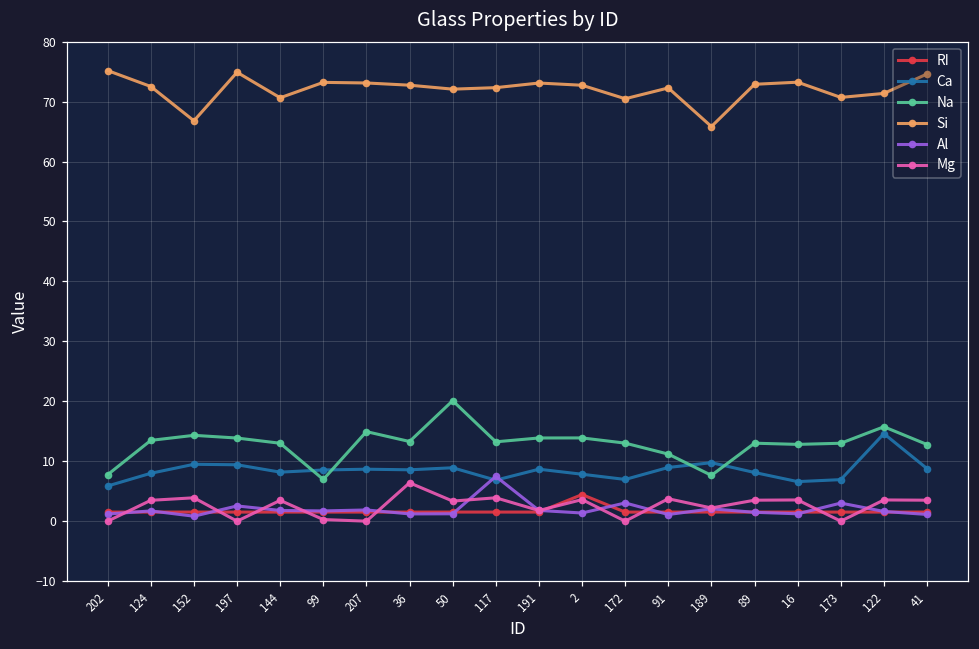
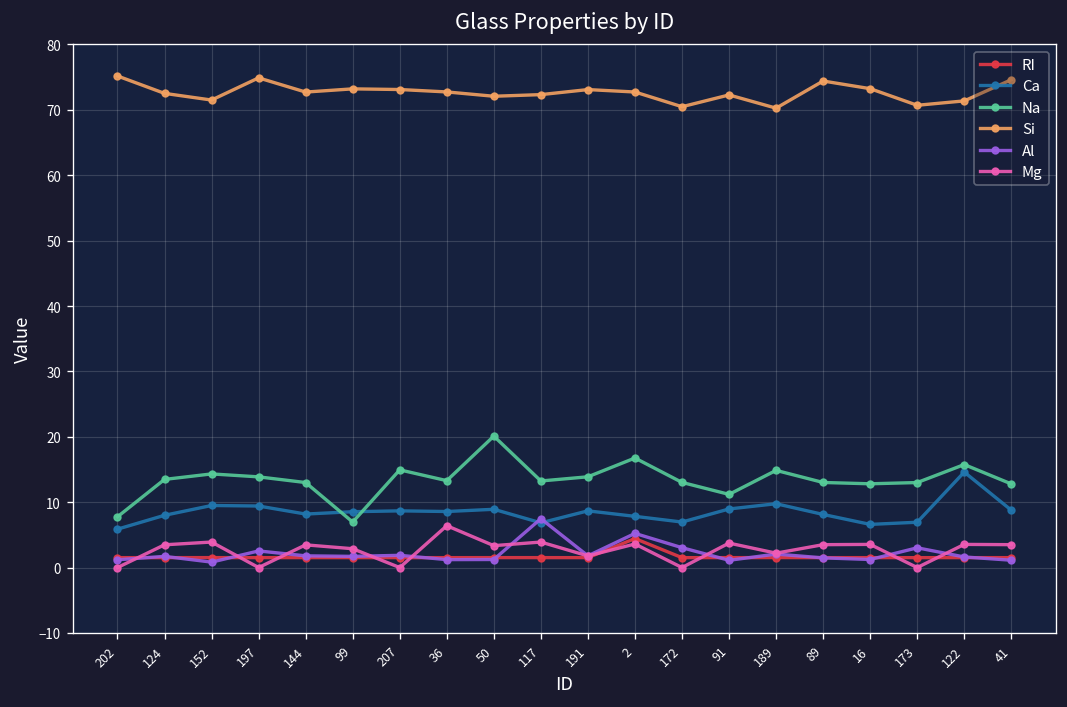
  {
    "RI": {
      "152": 2,
      "197": 2,
      "117": 2,
      "2": 4,
      "172": 2,
      "189": 2,
      "173": 2
    },
    "Ca": {
      "202": 6,
      "124": 8,
      "152": 9,
      "197": 9,
      "144": 8,
      "99": 9,
      "207": 9,
      "36": 9,
      "50": 9,
      "117": 7,
      "191": 9,
      "2": 8,
      "172": 7,
      "91": 9,
      "189": 10,
      "89": 8,
      "16": 7,
      "173": 7,
      "122": 15,
      "41": 9
    },
    "Na": {
      "202": 8,
      "124": 13,
      "152": 14,
      "197": 14,
      "144": 13,
      "99": 7,
      "207": 15,
      "36": 13,
      "50": 20,
      "117": 13,
      "191": 14,
-     "2": 14,
+     "2": 17,
      "172": 13,
      "91": 11,
-     "189": 8,
+     "189": 15,
      "89": 13,
      "16": 13,
      "173": 13,
      "122": 16,
      "41": 13
    },
    "Si": {
      "202": 75,
      "124": 73,
-     "152": 67,
+     "152": 72,
      "197": 75,
-     "144": 71,
+     "144": 73,
      "99": 73,
      "207": 73,
      "36": 73,
      "50": 72,
      "117": 72,
      "191": 73,
      "2": 73,
      "172": 70,
      "91": 72,
-     "189": 66,
-     "89": 73,
+     "189": 70,
+     "89": 74,
      "16": 73,
      "173": 71,
      "122": 71
    },
    "Al": {
      "152": 1,
      "197": 3,
      "117": 7,
-     "2": 1,
+     "2": 5,
      "172": 3,
      "173": 3
    },
    "Mg": {
      "202": 0,
      "124": 3,
      "152": 4,
      "197": 0,
      "144": 3,
-     "99": 0,
+     "99": 3,
      "207": 0,
      "36": 6,
      "50": 3,
      "117": 4,
      "2": 4,
      "172": 0,
      "91": 4,
      "89": 4,
      "16": 4,
      "173": 0,
      "122": 4,
      "41": 4
    }
  }
